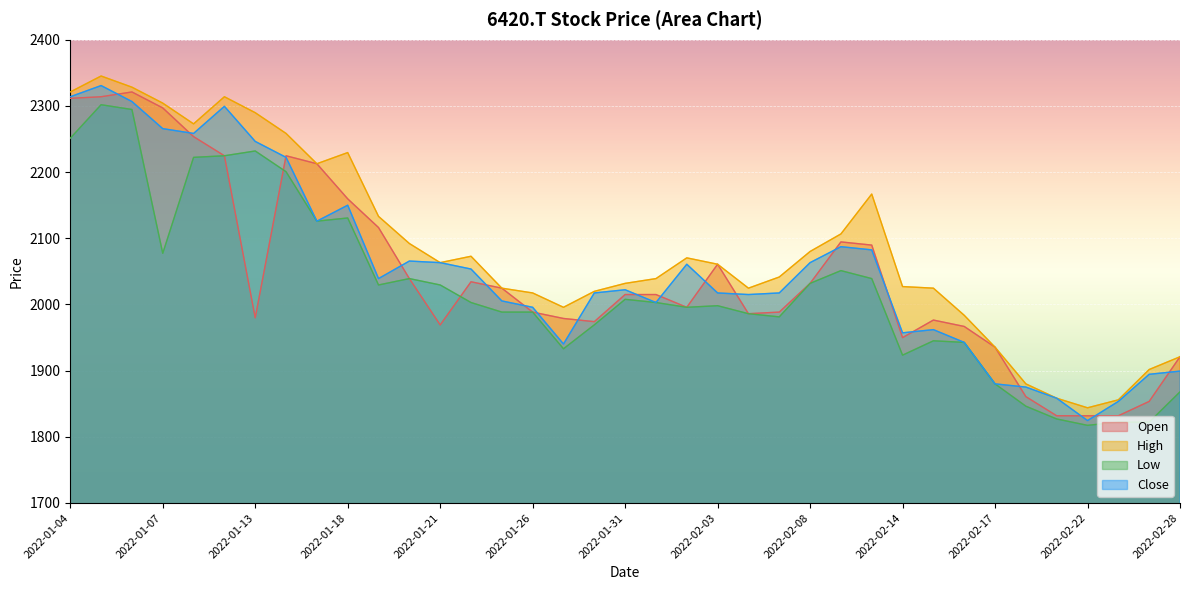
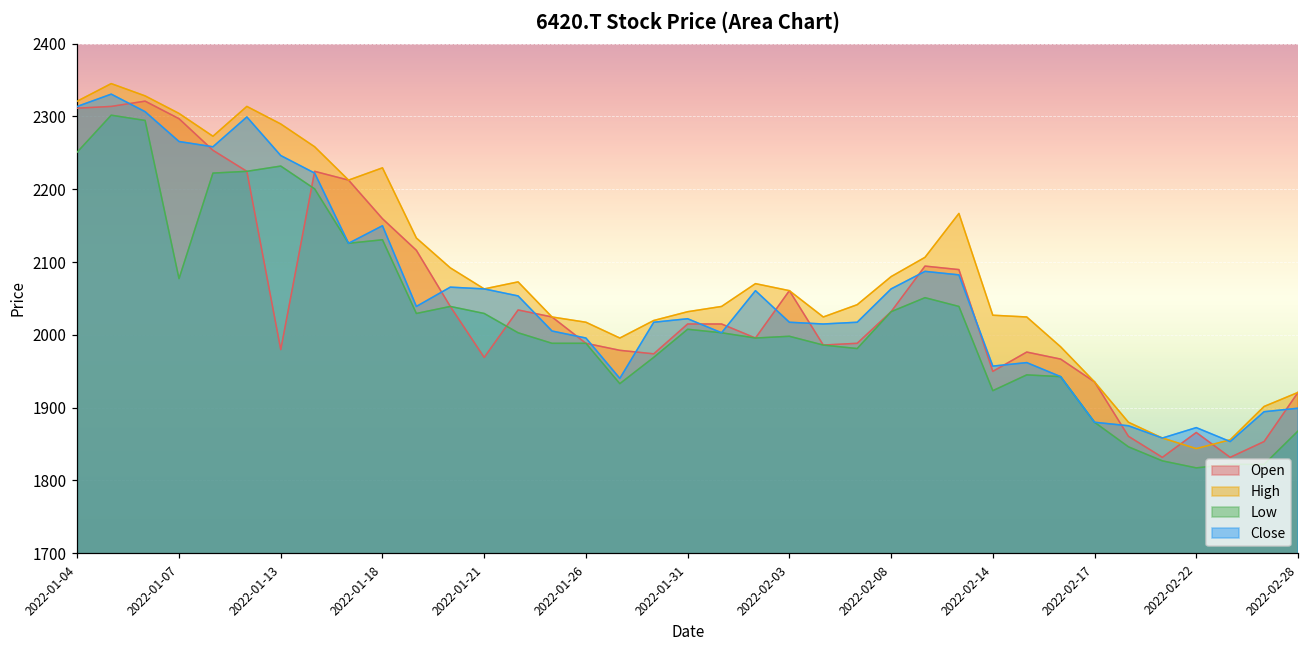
  {
    "Open": {
      "2022-01-07": 2300,
      "2022-01-13": 1980,
      "2022-01-18": 2160,
      "2022-01-21": 1970,
      "2022-01-31": 2010,
      "2022-02-14": 1950,
-     "2022-02-22": 1830
+     "2022-02-22": 1870
    },
    "High": {
      "2022-01-04": 2320,
      "2022-01-07": 2300,
      "2022-01-13": 2290,
      "2022-01-18": 2230,
      "2022-01-26": 2020,
      "2022-01-31": 2030,
      "2022-02-08": 2080,
      "2022-02-14": 2030,
      "2022-02-22": 1840
    },
    "Low": {
      "2022-01-04": 2250,
      "2022-01-07": 2080,
      "2022-01-13": 2230,
      "2022-01-18": 2130,
      "2022-01-21": 2030,
      "2022-01-31": 2010,
      "2022-02-03": 2000,
      "2022-02-14": 1920,
      "2022-02-22": 1820,
      "2022-02-28": 1870
    },
    "Close": {
      "2022-01-07": 2270,
      "2022-01-13": 2250,
      "2022-01-18": 2150,
      "2022-01-26": 2000,
      "2022-01-31": 2020,
      "2022-02-03": 2020,
      "2022-02-08": 2060,
      "2022-02-14": 1960,
-     "2022-02-22": 1820,
+     "2022-02-22": 1870,
      "2022-02-28": 1900
    }
  }
